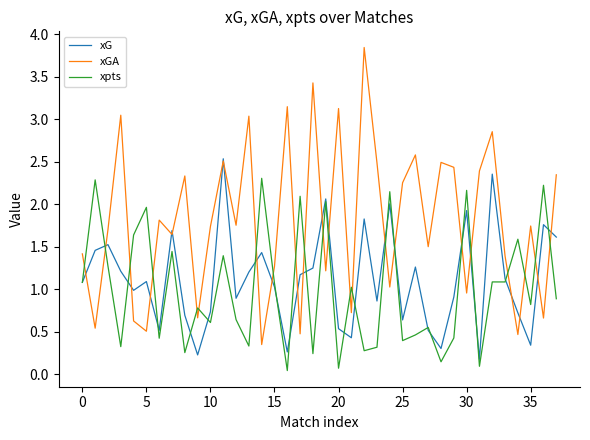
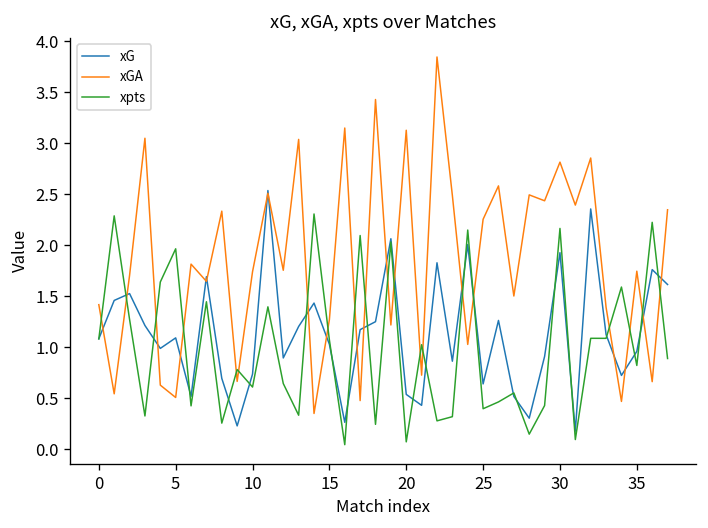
  {
    "xG": {
      "5": 1.1,
      "10": 0.7,
      "15": 1.0,
      "20": 0.5,
      "25": 0.6,
      "30": 1.9,
-     "35": 0.3
+     "35": 1.0
    },
    "xGA": {
      "0": 1.4,
      "5": 0.5,
      "10": 1.7,
      "15": 1.3,
      "20": 3.1,
      "25": 2.3,
-     "30": 1.0,
+     "30": 2.8,
      "35": 1.7
    },
    "xpts": {
      "5": 2.0,
      "10": 0.6,
      "15": 1.1,
      "20": 0.1,
      "25": 0.4,
      "30": 2.2,
      "35": 0.8
    }
  }
